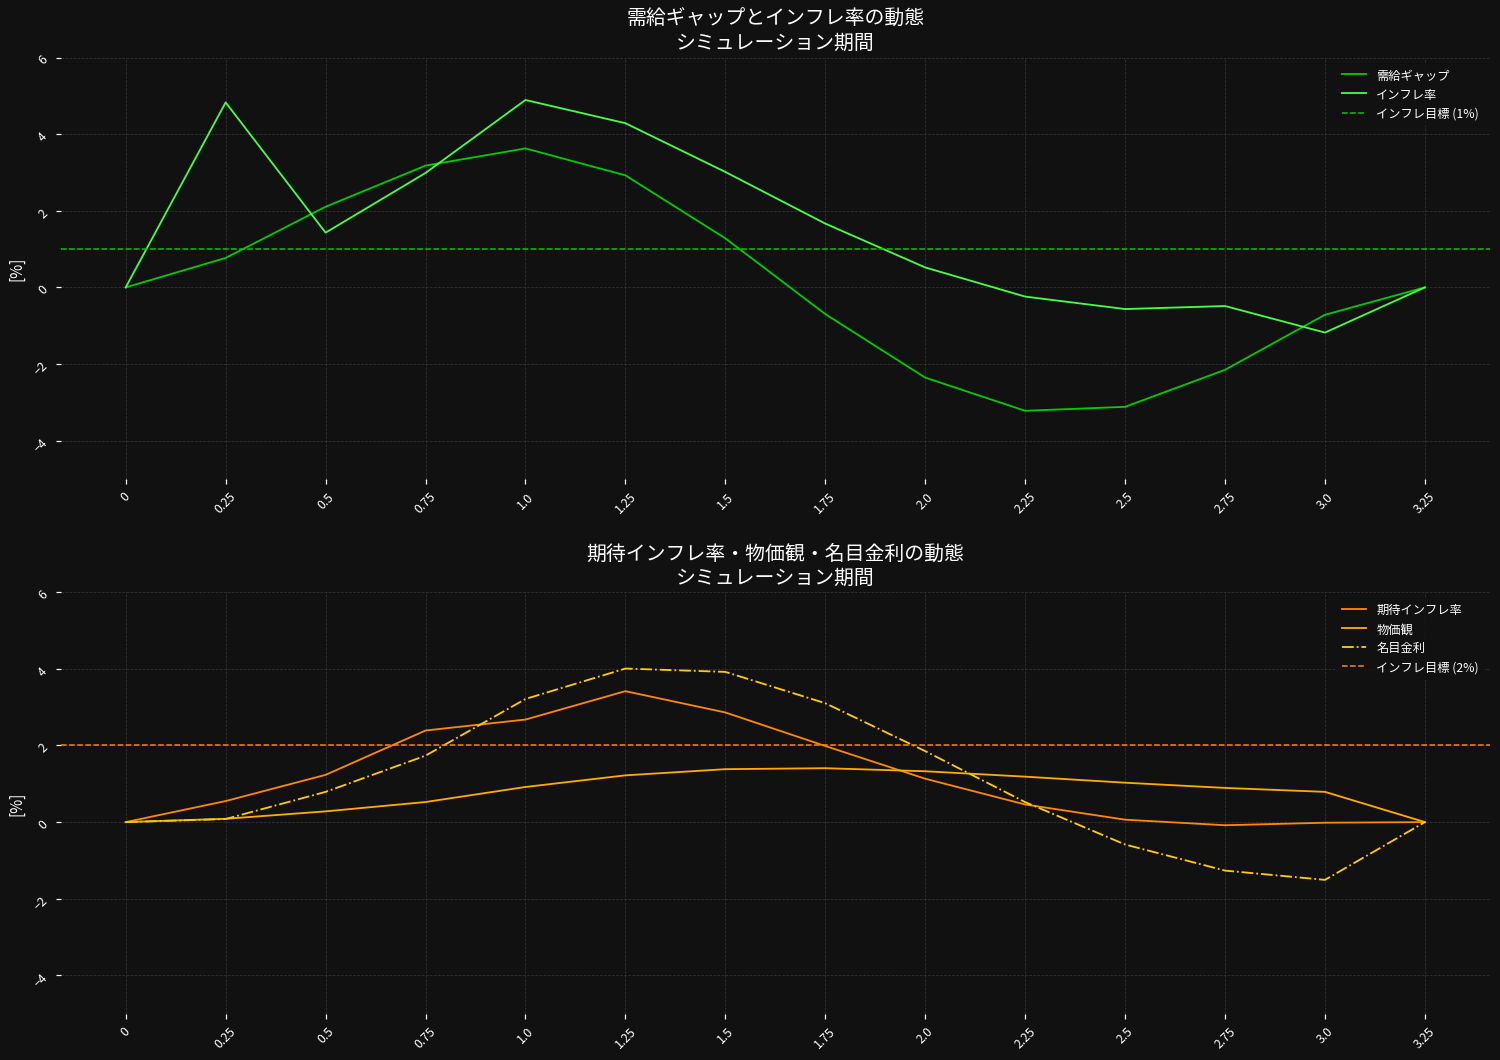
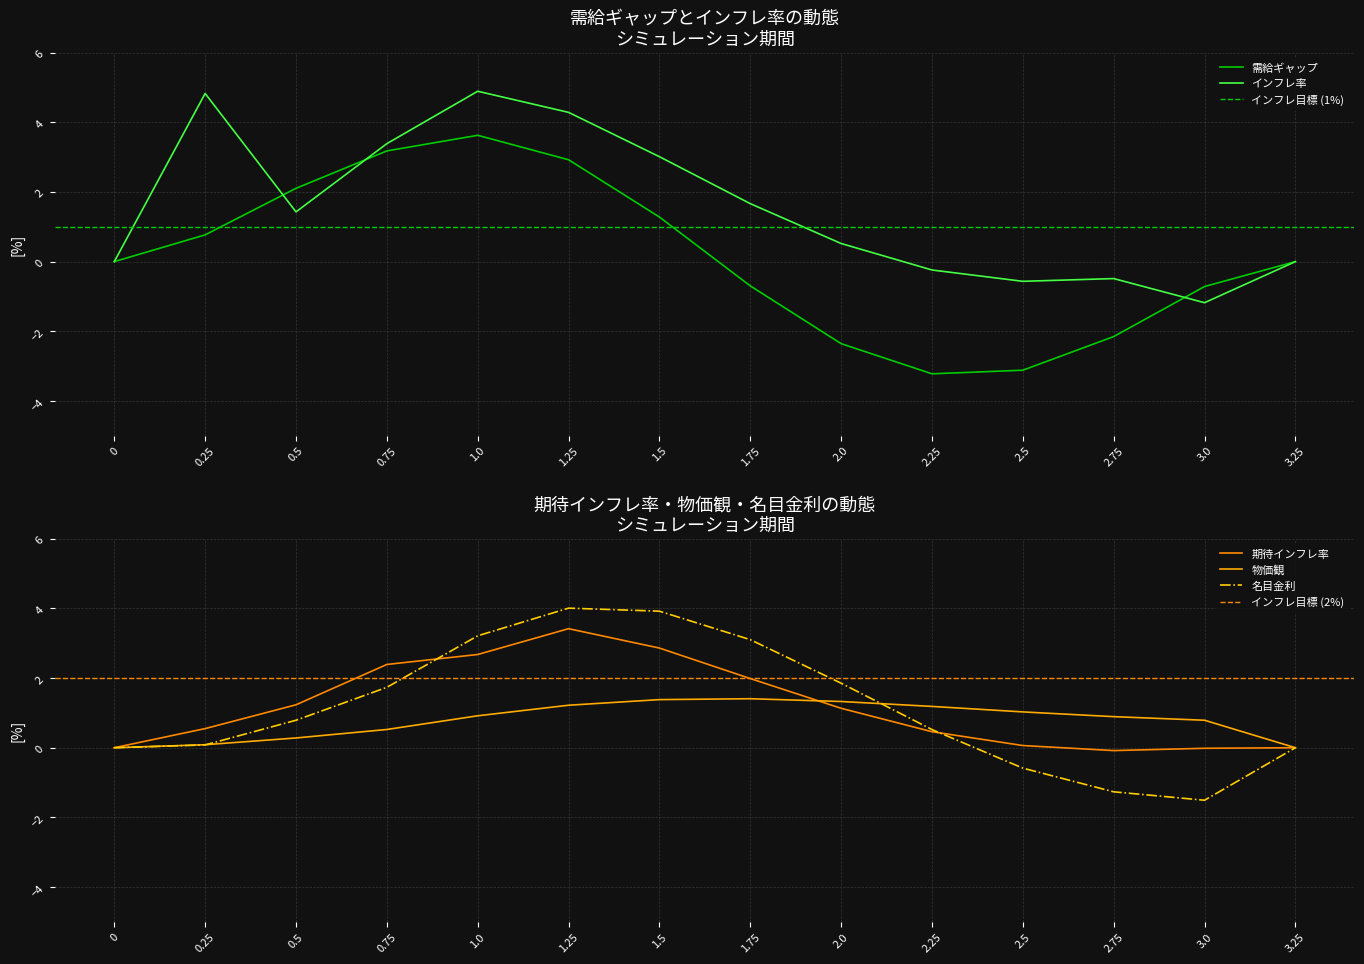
  {
    "需給ギャップとインフレ率の動態 シミュレーション期間": {
      "需給ギャップ": {
        "0.25": 0.8,
        "0.5": 2.1,
        "0.75": 3.2,
        "1.0": 3.6,
        "1.25": 2.9,
        "1.5": 1.3,
        "1.75": -0.7,
        "2.0": -2.4,
        "2.25": -3.2,
        "2.5": -3.1,
        "2.75": -2.2,
        "3.0": -0.7
      },
      "インフレ率": {
        "0.25": 4.8,
        "0.5": 1.4,
-       "0.75": 3.0,
+       "0.75": 3.4,
        "1.0": 4.9,
        "1.25": 4.3,
        "1.5": 3.0,
        "1.75": 1.7,
        "2.0": 0.5,
        "2.25": -0.2,
        "2.5": -0.6,
        "2.75": -0.5,
        "3.0": -1.2
      }
    }
  }
